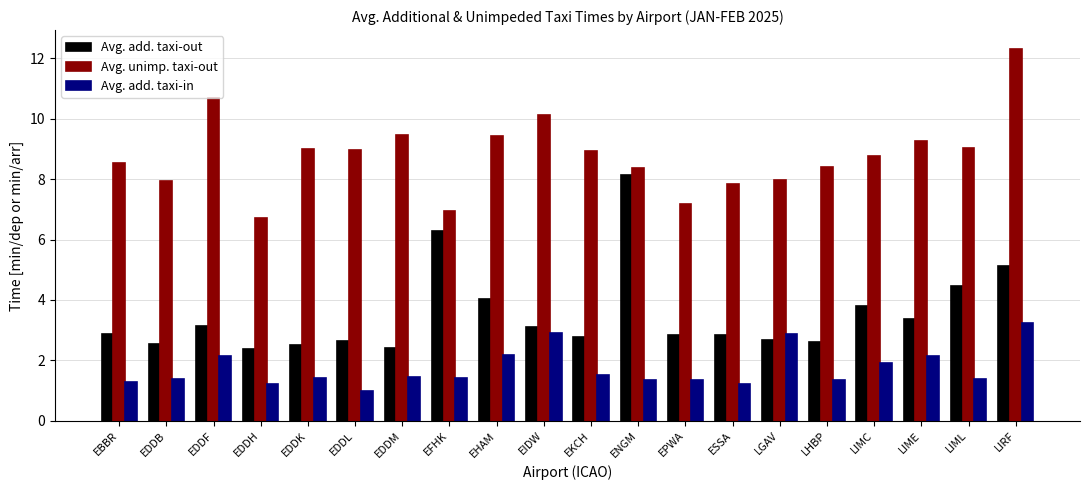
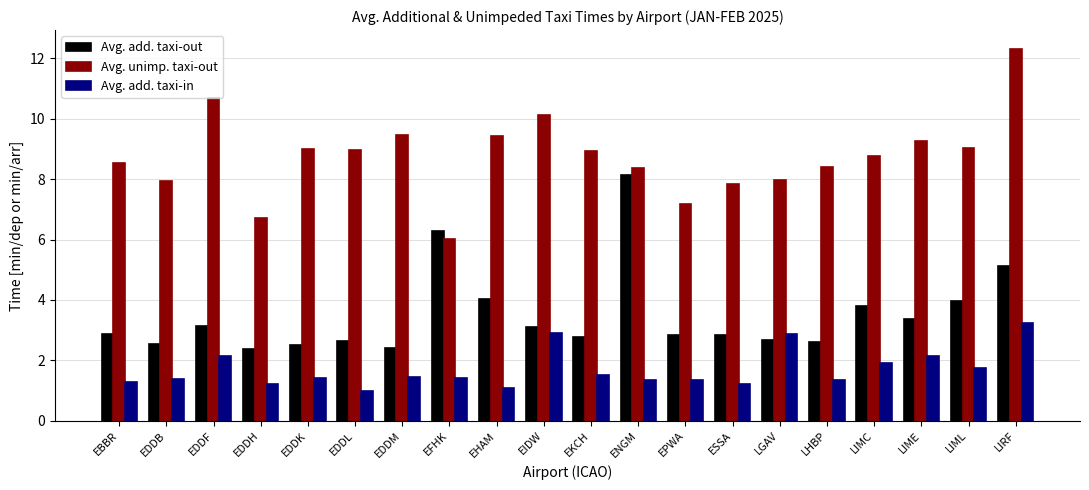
  {
    "Avg. add. taxi-out": {
      "EBBR": 2.9,
      "EDDB": 2.6,
      "EDDF": 3.1,
      "EDDH": 2.4,
      "EDDK": 2.5,
      "EDDL": 2.6,
      "EDDM": 2.4,
      "EFHK": 6.3,
      "EHAM": 4.0,
      "EIDW": 3.1,
      "EKCH": 2.8,
      "ENGM": 8.1,
      "EPWA": 2.8,
      "ESSA": 2.9,
      "LGAV": 2.7,
      "LHBP": 2.6,
      "LIMC": 3.8,
      "LIME": 3.4,
-     "LIML": 4.5,
+     "LIML": 4.0,
      "LIRF": 5.1
    },
    "Avg. unimp. taxi-out": {
      "EBBR": 8.5,
      "EDDB": 8.0,
      "EDDF": 10.7,
      "EDDH": 6.7,
      "EDDK": 9.0,
      "EDDL": 9.0,
      "EDDM": 9.5,
-     "EFHK": 6.9,
+     "EFHK": 6.0,
      "EHAM": 9.4,
      "EIDW": 10.1,
      "EKCH": 8.9,
      "ENGM": 8.4,
      "EPWA": 7.2,
      "ESSA": 7.9,
      "LGAV": 8.0,
      "LHBP": 8.4,
      "LIMC": 8.8,
      "LIME": 9.3,
      "LIML": 9.0,
      "LIRF": 12.3
    },
    "Avg. add. taxi-in": {
      "EBBR": 1.3,
      "EDDB": 1.4,
      "EDDF": 2.1,
      "EDDH": 1.2,
      "EDDK": 1.4,
      "EDDL": 1.0,
      "EDDM": 1.4,
      "EFHK": 1.4,
-     "EHAM": 2.2,
+     "EHAM": 1.1,
      "EIDW": 2.9,
      "EKCH": 1.5,
      "ENGM": 1.4,
      "EPWA": 1.4,
      "ESSA": 1.2,
      "LGAV": 2.9,
      "LHBP": 1.4,
      "LIMC": 1.9,
      "LIME": 2.1,
-     "LIML": 1.4,
+     "LIML": 1.7,
      "LIRF": 3.2
    }
  }
